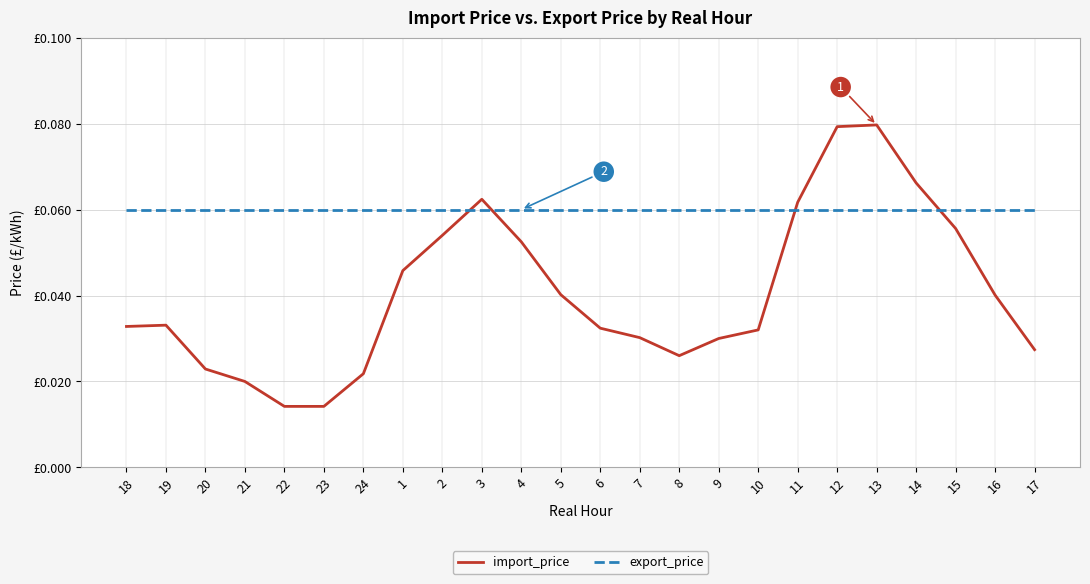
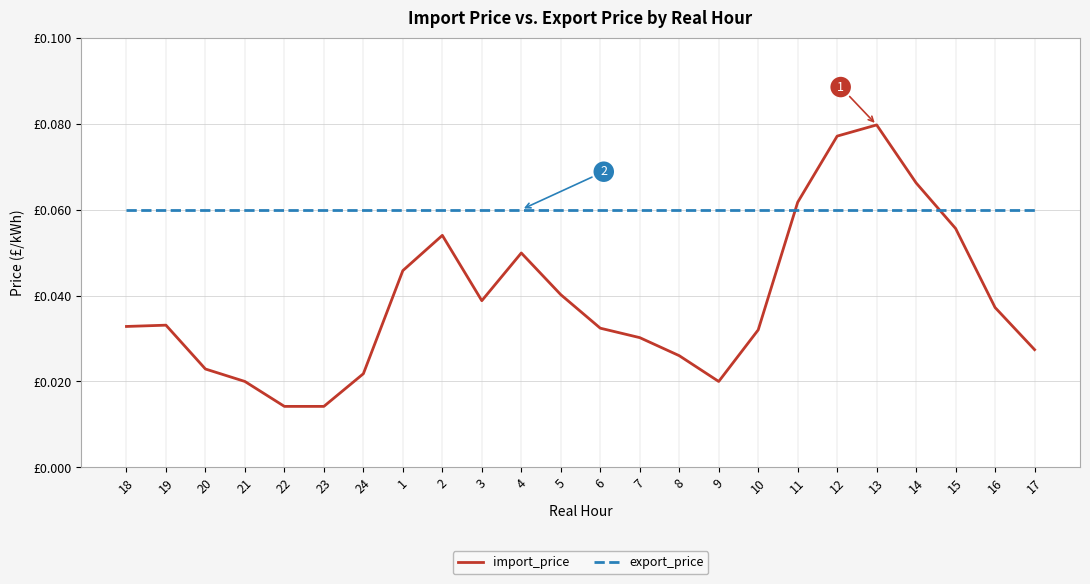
  {
    "import_price": {
      "18": "£0.033",
      "19": "£0.033",
      "20": "£0.023",
      "21": "£0.020",
      "22": "£0.014",
      "23": "£0.014",
      "24": "£0.022",
      "1": "£0.046",
      "2": "£0.054",
-     "3": "£0.062",
-     "4": "£0.053",
+     "3": "£0.039",
+     "4": "£0.050",
      "5": "£0.040",
      "6": "£0.032",
      "7": "£0.030",
      "8": "£0.026",
-     "9": "£0.03",
+     "9": "£0.02",
      "10": "£0.032",
      "11": "£0.062",
-     "12": "£0.079",
+     "12": "£0.077",
      "13": "£0.080",
      "14": "£0.066",
      "15": "£0.056",
-     "16": "£0.040",
+     "16": "£0.037",
      "17": "£0.027"
    },
    "export_price": {
      "18": "£0.060",
      "19": "£0.060",
      "20": "£0.060",
      "21": "£0.060",
      "22": "£0.060",
      "23": "£0.060",
      "24": "£0.060",
      "1": "£0.060",
      "2": "£0.060",
      "3": "£0.060",
      "4": "£0.060",
      "5": "£0.060",
      "6": "£0.060",
      "7": "£0.060",
      "8": "£0.060",
      "9": "£0.060",
      "10": "£0.060",
      "11": "£0.060",
      "12": "£0.060",
      "13": "£0.060",
      "14": "£0.060",
      "15": "£0.060",
      "16": "£0.060",
      "17": "£0.060"
    }
  }
